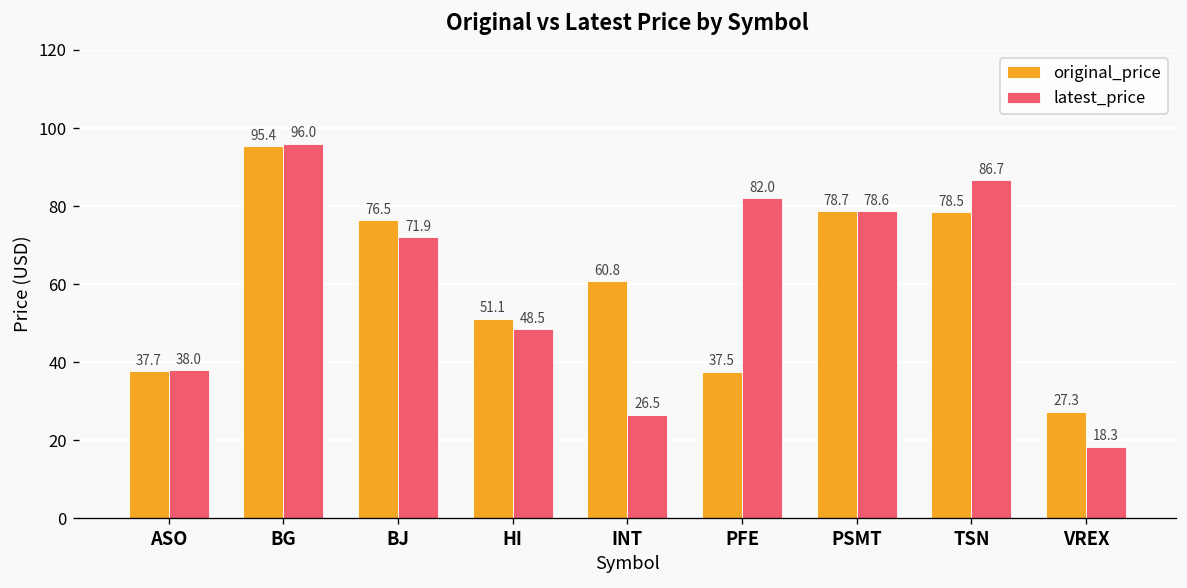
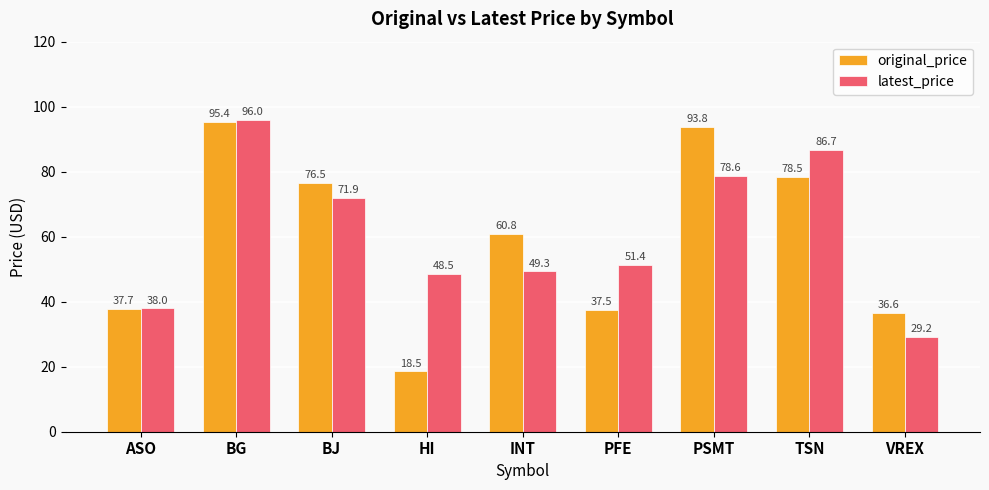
  {
    "original_price": {
      "ASO": 37.7,
      "BG": 95.4,
      "BJ": 76.5,
-     "HI": 51.1,
+     "HI": 18.5,
      "INT": 60.8,
      "PFE": 37.5,
-     "PSMT": 78.7,
+     "PSMT": 93.8,
      "TSN": 78.5,
-     "VREX": 27.3
+     "VREX": 36.6
    },
    "latest_price": {
      "ASO": 38.0,
      "BG": 96.0,
      "BJ": 71.9,
      "HI": 48.5,
-     "INT": 26.5,
-     "PFE": 82.0,
+     "INT": 49.3,
+     "PFE": 51.4,
      "PSMT": 78.6,
      "TSN": 86.7,
-     "VREX": 18.3
+     "VREX": 29.2
    }
  }
